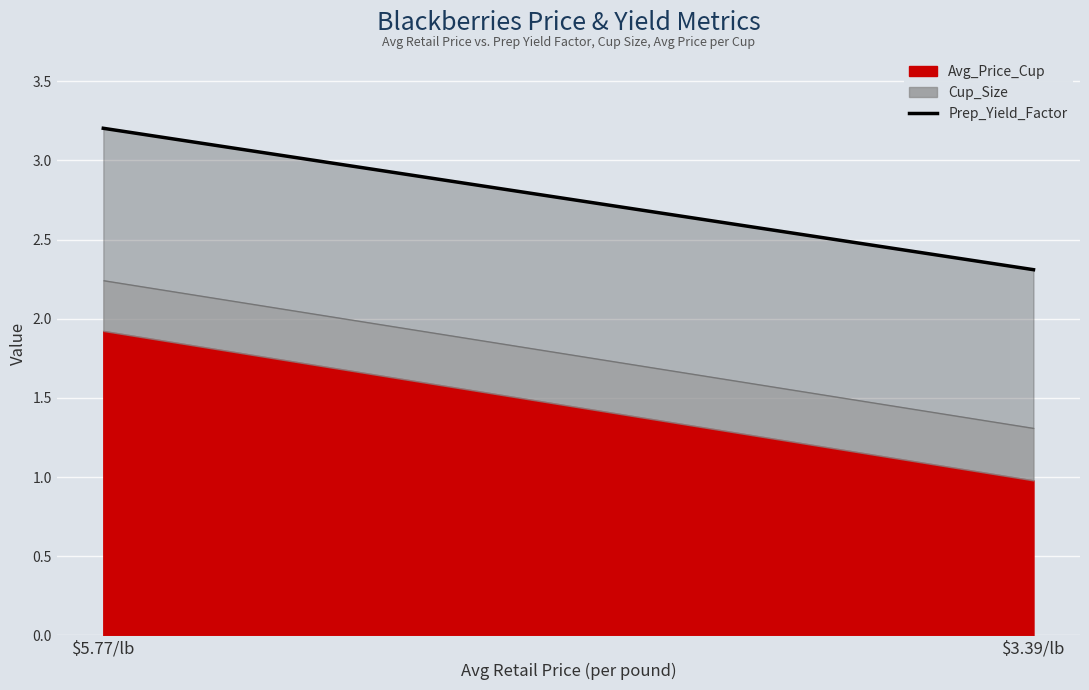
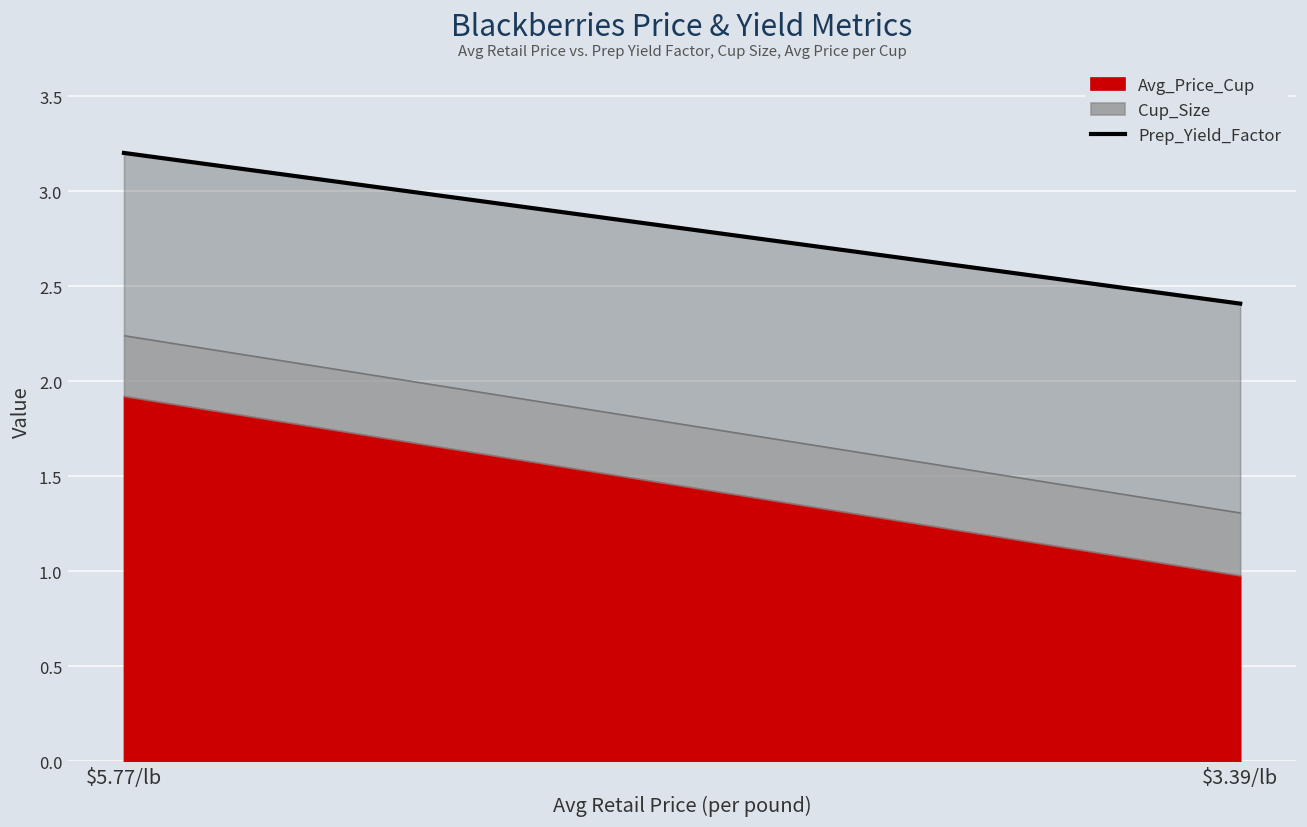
  {
    "Avg_Price_Cup": {
      "$5.77/lb": 1.92,
      "$3.39/lb": 0.98
    },
    "Cup_Size": {
      "$5.77/lb": 0.32,
      "$3.39/lb": 0.33
    },
    "Prep_Yield_Factor": {
      "$5.77/lb": 0.96,
-     "$3.39/lb": 1.0
+     "$3.39/lb": 1.1
    }
  }
